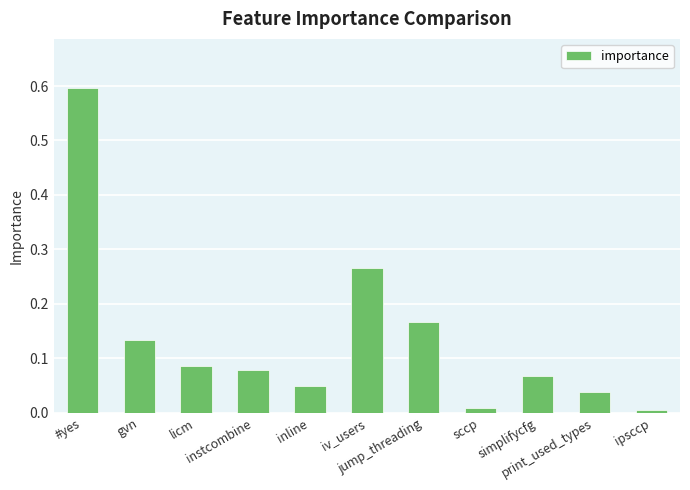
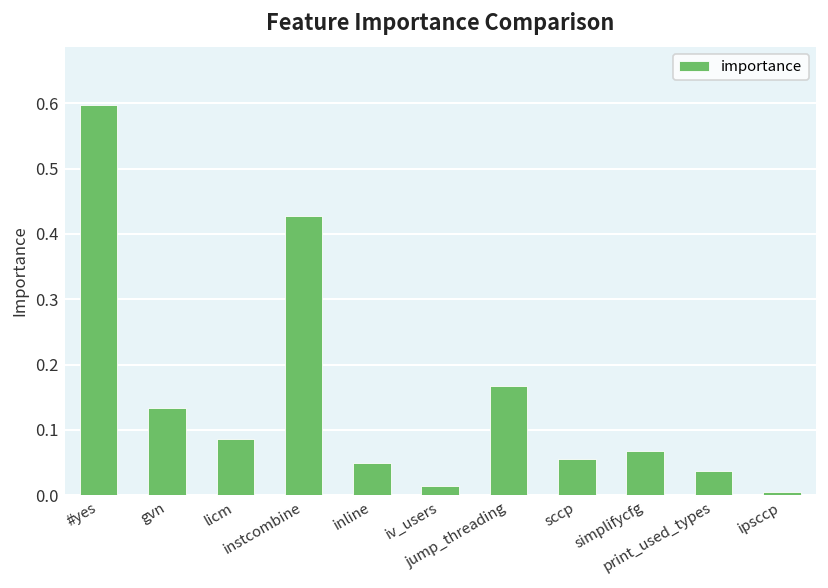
  {
    "#yes": 0.60,
    "gvn": 0.13,
    "licm": 0.09,
-   "instcombine": 0.08,
+   "instcombine": 0.43,
    "inline": 0.05,
-   "iv_users": 0.27,
+   "iv_users": 0.01,
    "jump_threading": 0.17,
-   "sccp": 0.01,
+   "sccp": 0.06,
    "simplifycfg": 0.07,
    "print_used_types": 0.04,
    "ipsccp": 0.01
  }
